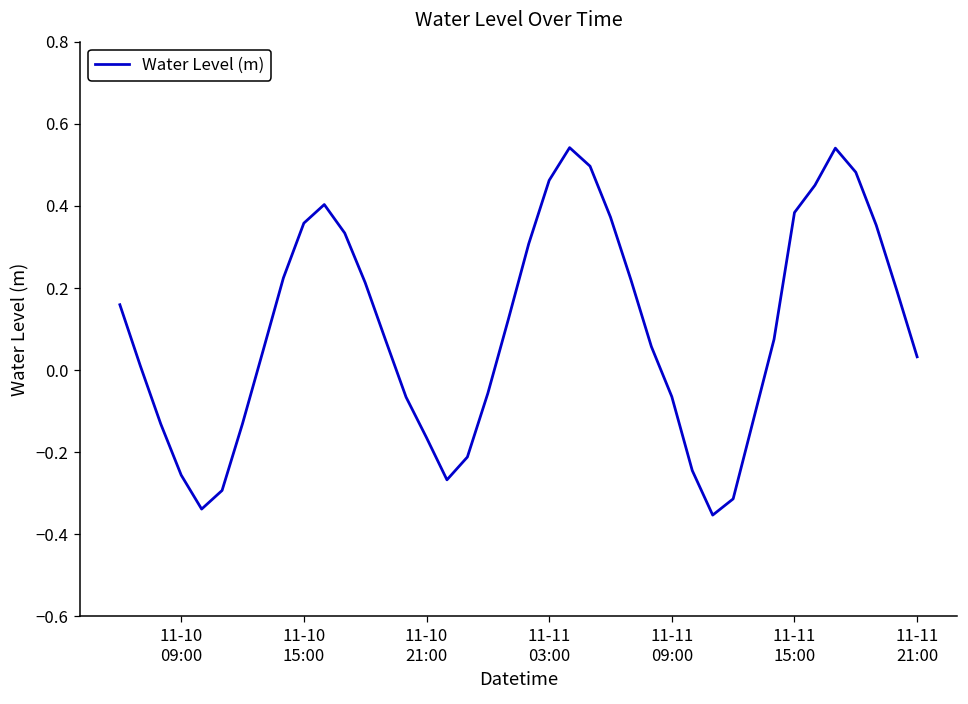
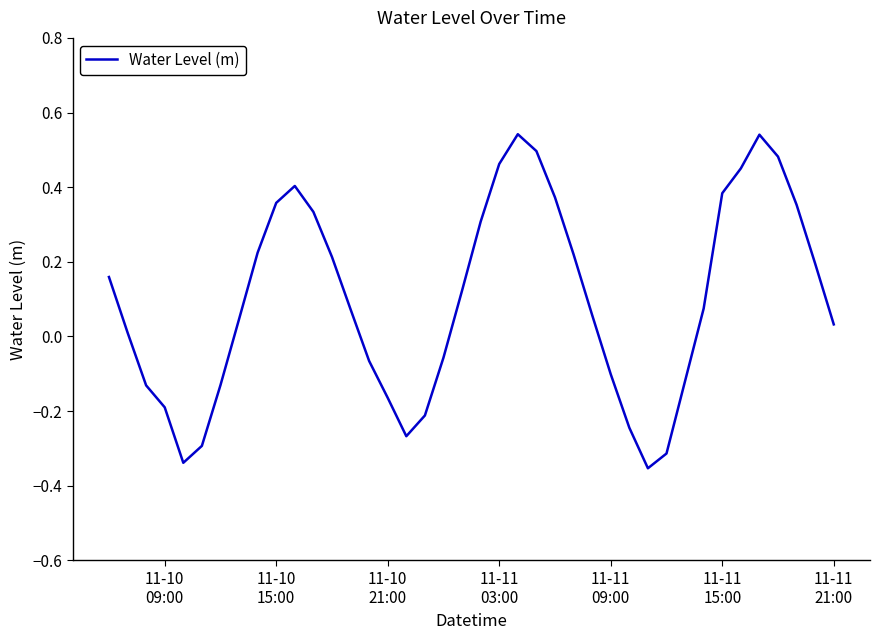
  {
-   "11-10 09:00": -0.26,
+   "11-10 09:00": -0.19,
    "11-10 15:00": 0.36,
    "11-10 21:00": -0.16,
    "11-11 03:00": 0.46,
-   "11-11 09:00": -0.06,
+   "11-11 09:00": -0.10,
    "11-11 15:00": 0.38,
    "11-11 21:00": 0.03
  }
